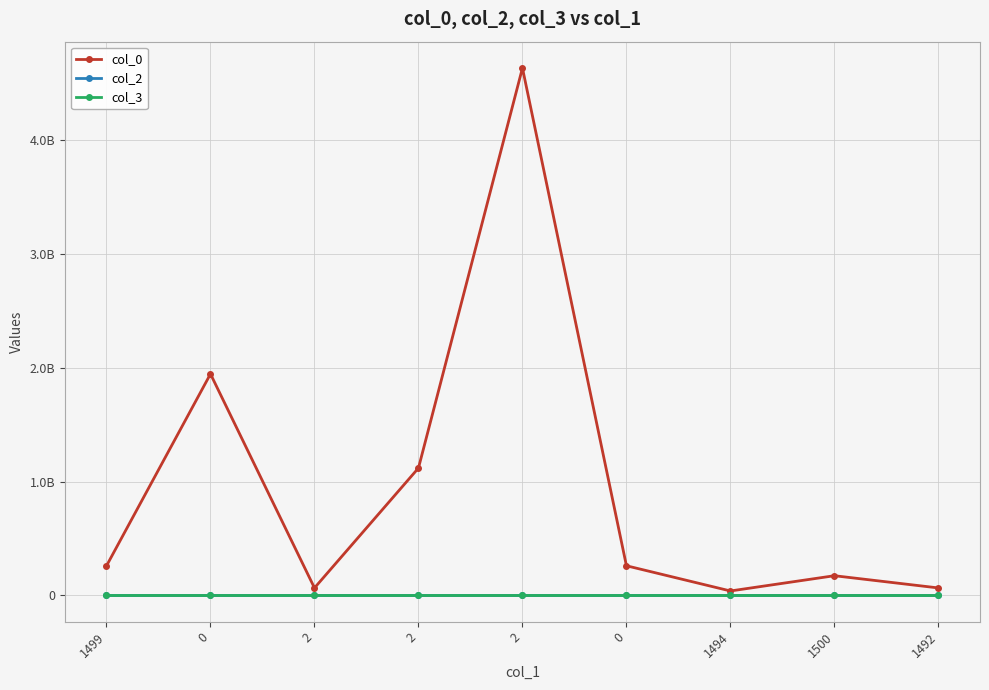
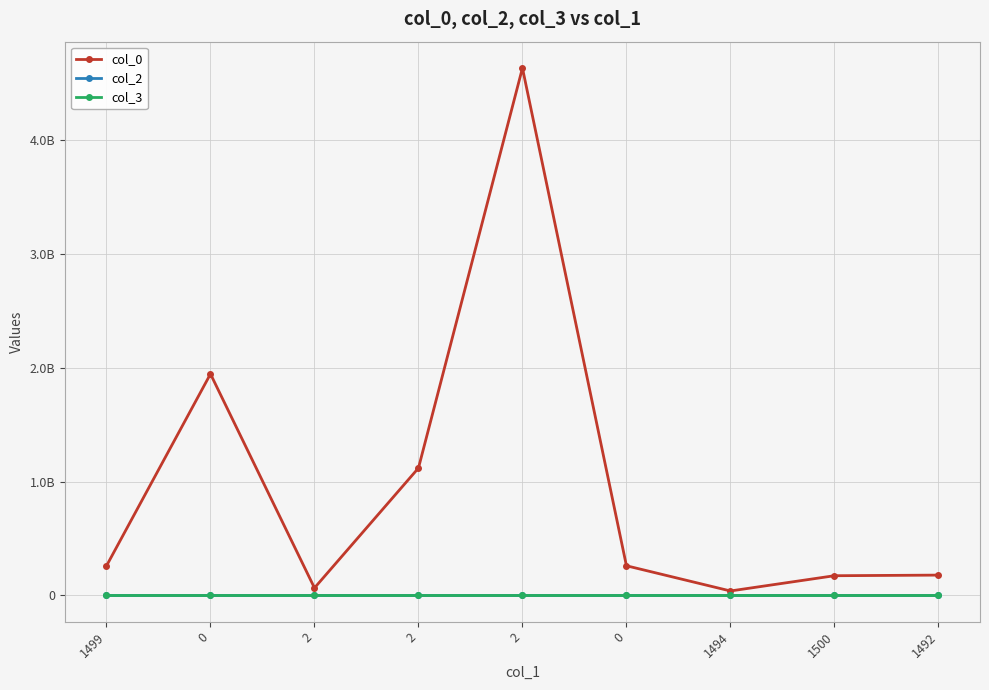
  {
    "col_0": {
      "1499": 260000000,
      "1494": 40000000,
      "1500": 170000000,
-     "1492": 70000000
+     "1492": 180000000
    },
    "col_3": {
      "1499": 0,
      "1494": 0,
      "1500": 0,
      "1492": 0
    }
  }
